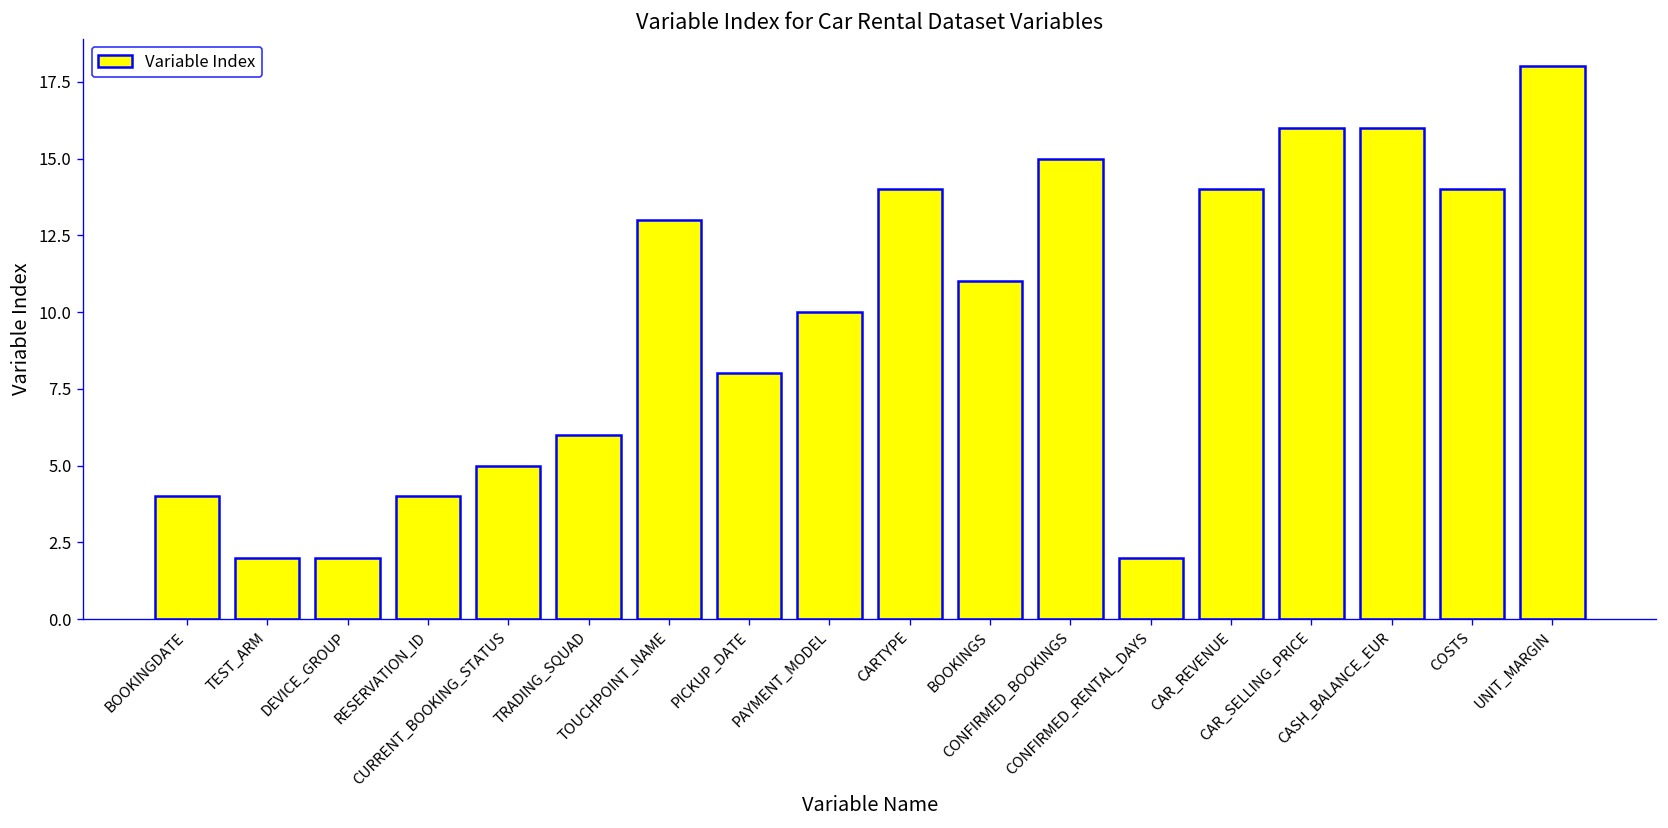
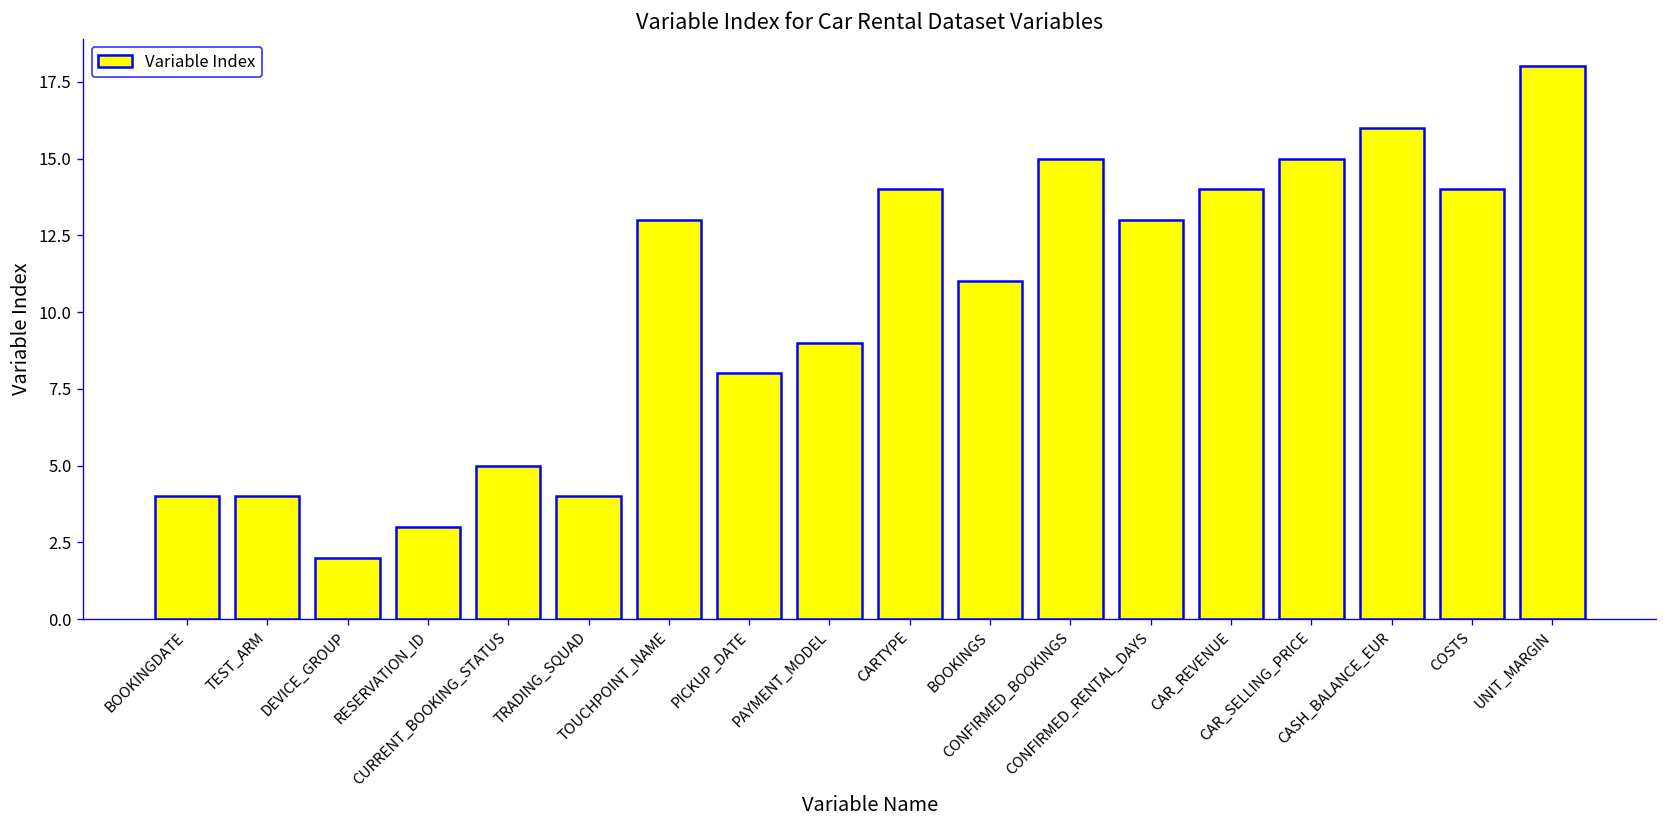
  {
    "BOOKINGDATE": 4,
-   "TEST_ARM": 2,
+   "TEST_ARM": 4,
    "DEVICE_GROUP": 2,
-   "RESERVATION_ID": 4,
+   "RESERVATION_ID": 3,
    "CURRENT_BOOKING_STATUS": 5,
-   "TRADING_SQUAD": 6,
+   "TRADING_SQUAD": 4,
    "TOUCHPOINT_NAME": 13,
    "PICKUP_DATE": 8,
-   "PAYMENT_MODEL": 10,
+   "PAYMENT_MODEL": 9,
    "CARTYPE": 14,
    "BOOKINGS": 11,
    "CONFIRMED_BOOKINGS": 15,
-   "CONFIRMED_RENTAL_DAYS": 2,
+   "CONFIRMED_RENTAL_DAYS": 13,
    "CAR_REVENUE": 14,
-   "CAR_SELLING_PRICE": 16,
+   "CAR_SELLING_PRICE": 15,
    "CASH_BALANCE_EUR": 16,
    "COSTS": 14,
    "UNIT_MARGIN": 18
  }
